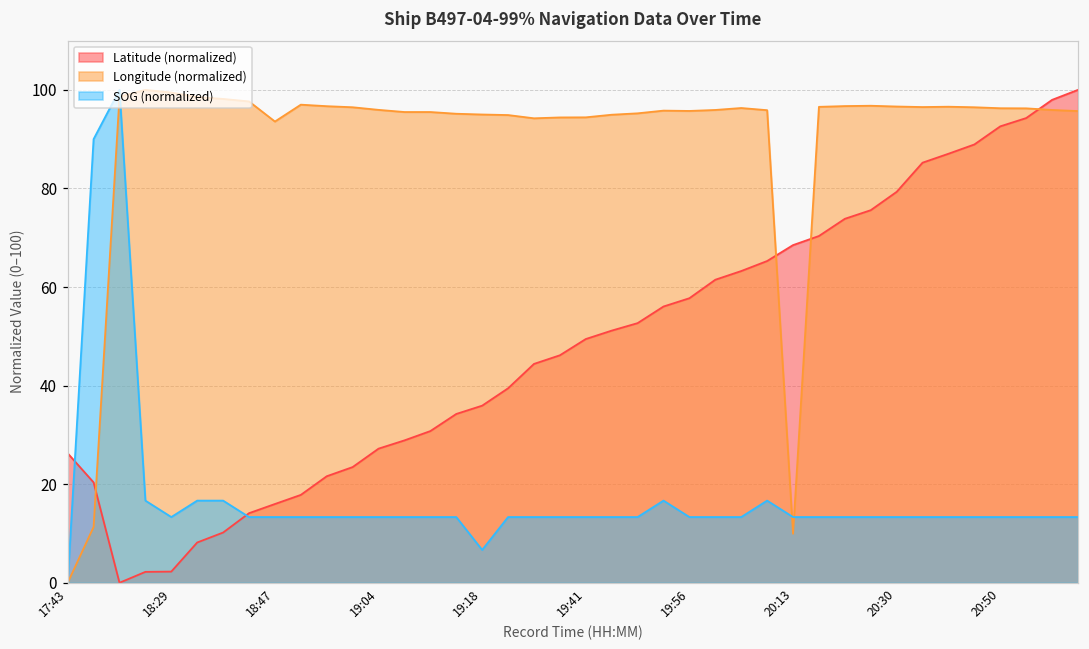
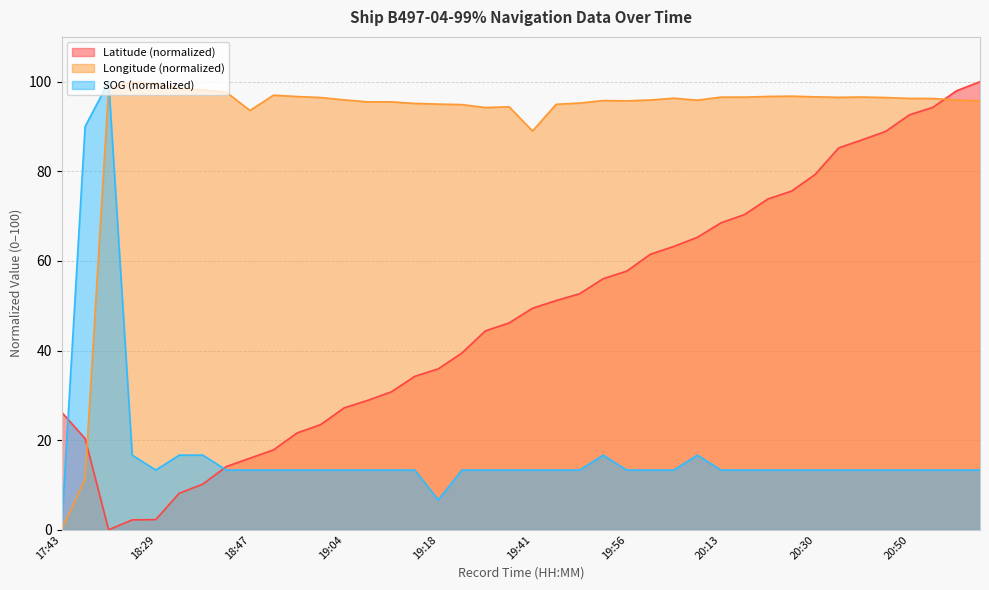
  {
    "Latitude (normalized)": {
      "17:43": 26,
      "18:29": 2,
      "18:47": 16,
      "19:04": 27,
      "19:18": 36,
      "19:41": 49,
      "19:56": 58,
      "20:13": 69,
      "20:30": 79,
      "20:50": 93
    },
    "Longitude (normalized)": {
      "18:47": 94,
      "19:04": 96,
      "19:18": 95,
-     "19:41": 94,
+     "19:41": 89,
      "19:56": 96,
-     "20:13": 10,
+     "20:13": 97,
      "20:30": 97,
      "20:50": 96
    },
    "SOG (normalized)": {
      "18:29": 13,
      "18:47": 13,
      "19:04": 13,
      "19:18": 7,
      "19:41": 13,
      "19:56": 13,
      "20:13": 13,
      "20:30": 13,
      "20:50": 13
    }
  }
